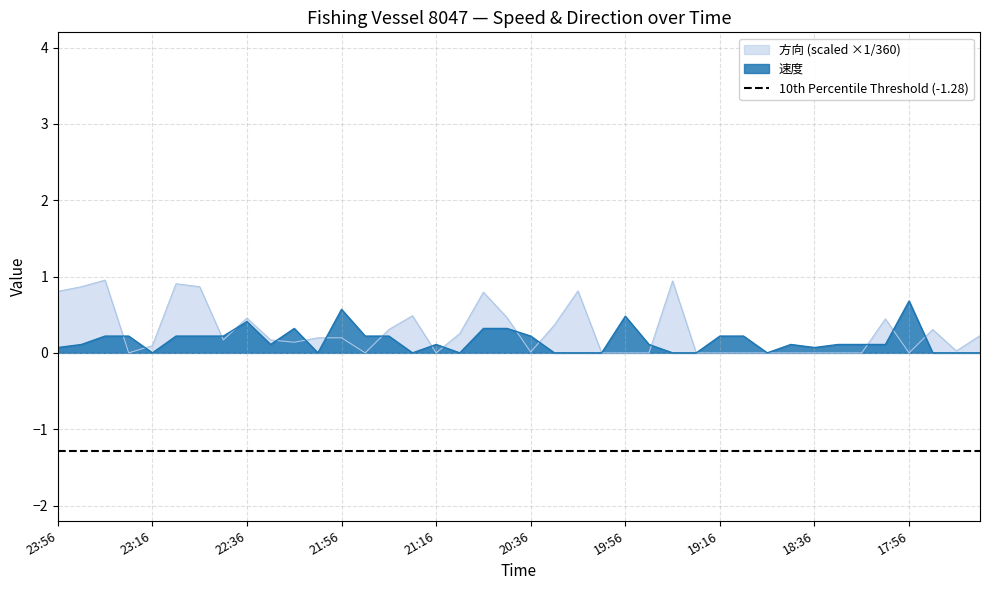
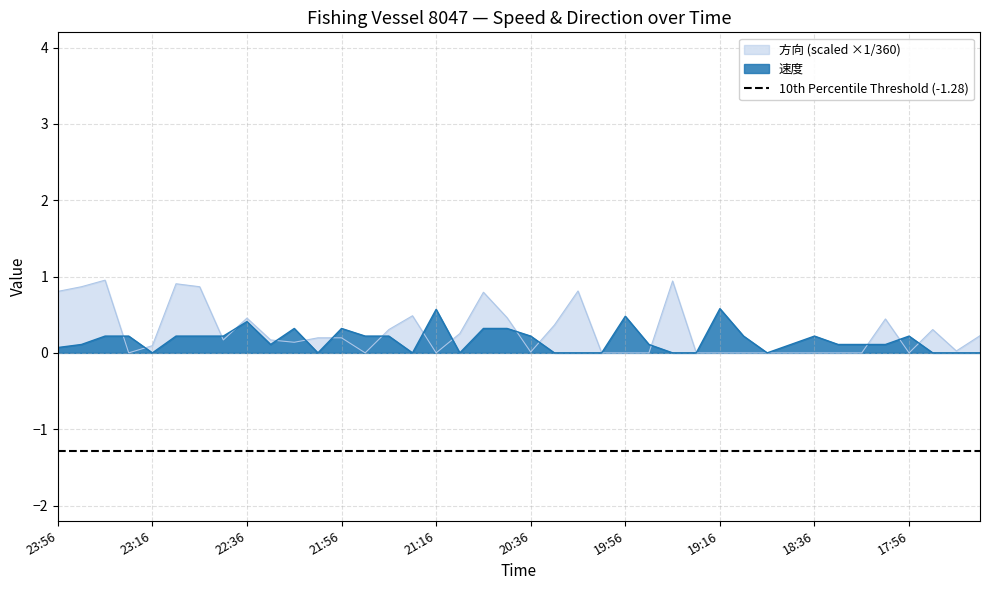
  {
    "方向 (scaled ×1/360)": {
      "23:56": 0.8,
      "23:16": 0.1,
      "22:36": 0.5,
      "21:56": 0.2,
      "21:16": 0.0,
      "20:36": 0.0,
      "19:56": 0.0,
      "19:16": 0.0,
      "18:36": 0.0,
      "17:56": 0.0
    },
    "速度": {
      "23:56": 0.1,
      "23:16": 0.0,
      "22:36": 0.4,
-     "21:56": 0.6,
-     "21:16": 0.1,
+     "21:56": 0.3,
+     "21:16": 0.6,
      "20:36": 0.2,
      "19:56": 0.5,
-     "19:16": 0.2,
-     "18:36": 0.1,
-     "17:56": 0.7
+     "19:16": 0.6,
+     "18:36": 0.2,
+     "17:56": 0.2
    }
  }
